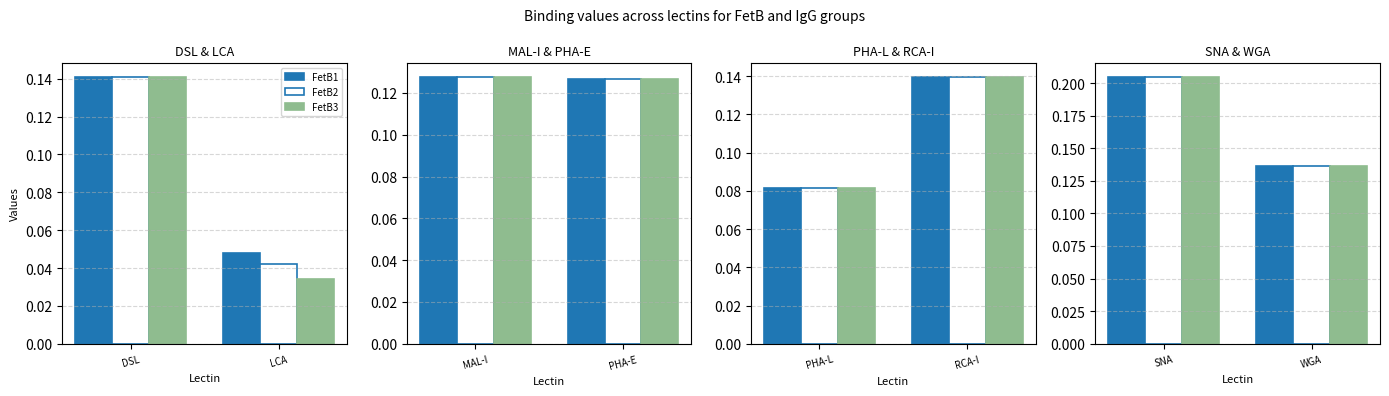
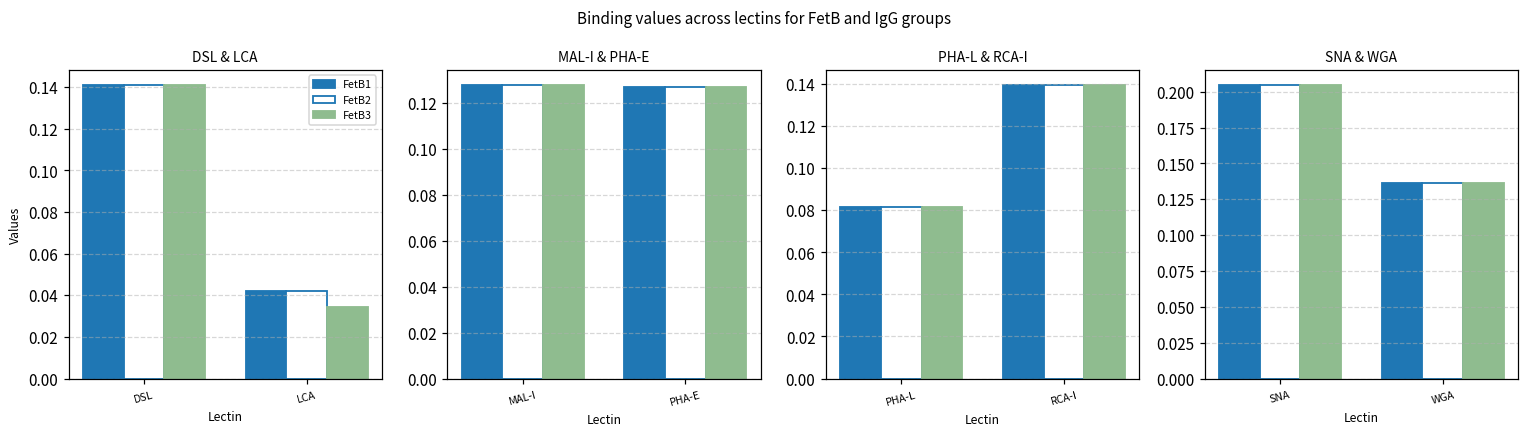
  {
    "DSL & LCA": {
      "FetB1": {
        "DSL": 0.141,
-       "LCA": 0.048
+       "LCA": 0.042
      },
      "FetB2": {
        "DSL": 0.141,
        "LCA": 0.042
      },
      "FetB3": {
        "DSL": 0.141,
        "LCA": 0.034
      }
    }
  }
